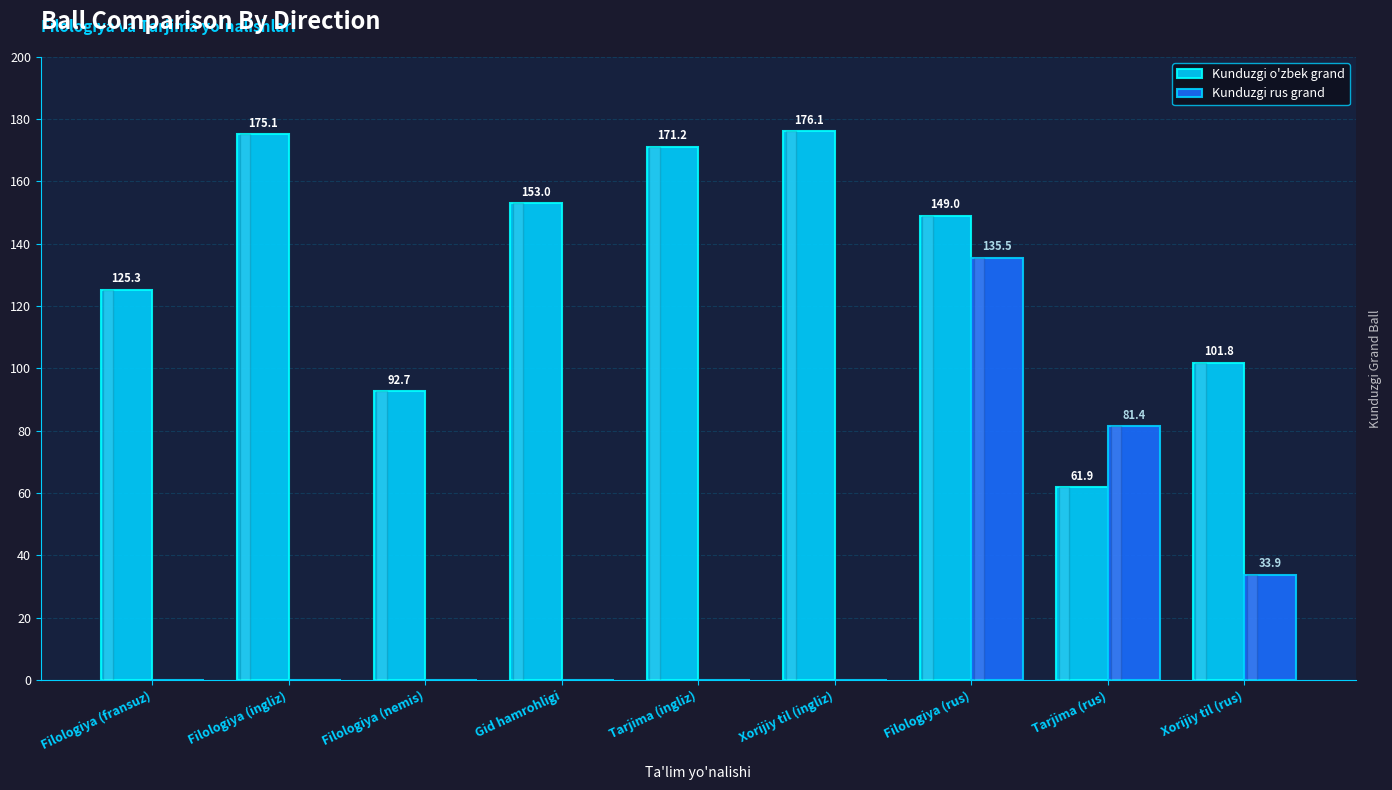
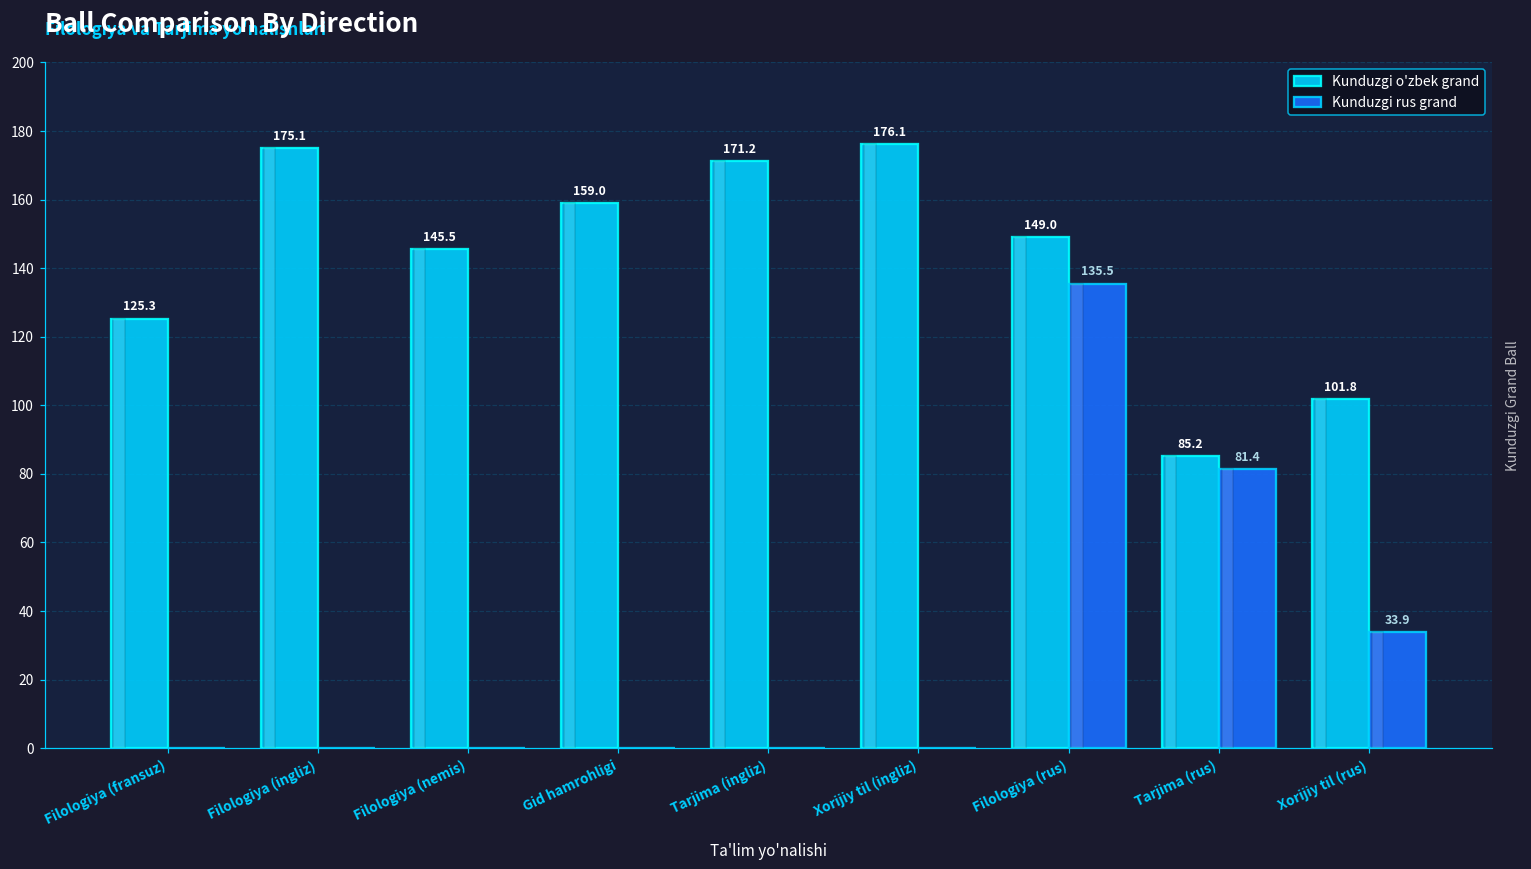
  {
    "Kunduzgi o'zbek grand": {
      "Filologiya (fransuz)": 125.3,
      "Filologiya (ingliz)": 175.1,
-     "Filologiya (nemis)": 92.7,
-     "Gid hamrohligi": 153.0,
+     "Filologiya (nemis)": 145.5,
+     "Gid hamrohligi": 159.0,
      "Tarjima (ingliz)": 171.2,
      "Xorijiy til (ingliz)": 176.1,
      "Filologiya (rus)": 149.0,
-     "Tarjima (rus)": 61.9,
+     "Tarjima (rus)": 85.2,
      "Xorijiy til (rus)": 101.8
    },
    "Kunduzgi rus grand": {
      "Filologiya (rus)": 135.5,
      "Tarjima (rus)": 81.4,
      "Xorijiy til (rus)": 33.9
    }
  }
